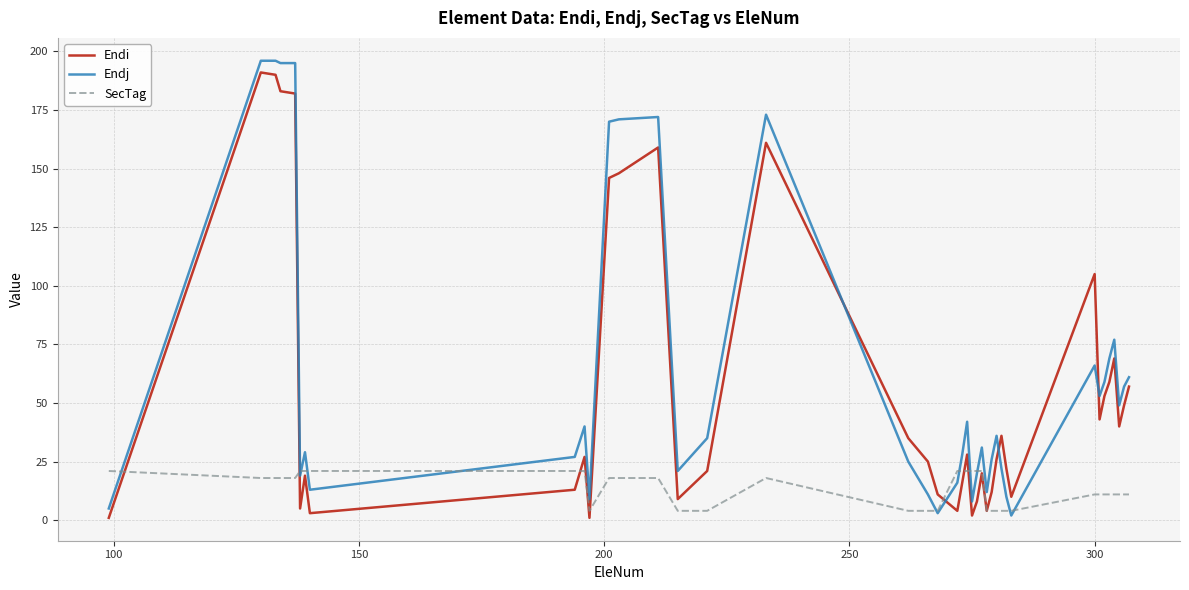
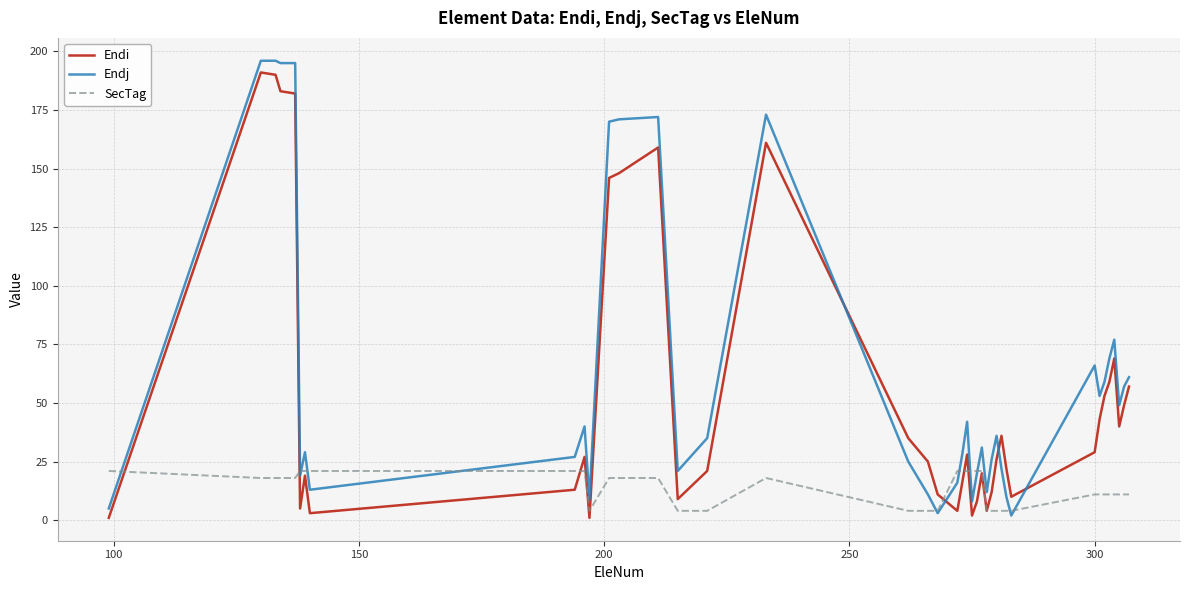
  {
    "Endi": {
-     "300": 105
+     "300": 29
    },
    "Endj": {
      "300": 66
    },
    "SecTag": {
      "300": 11
    }
  }
